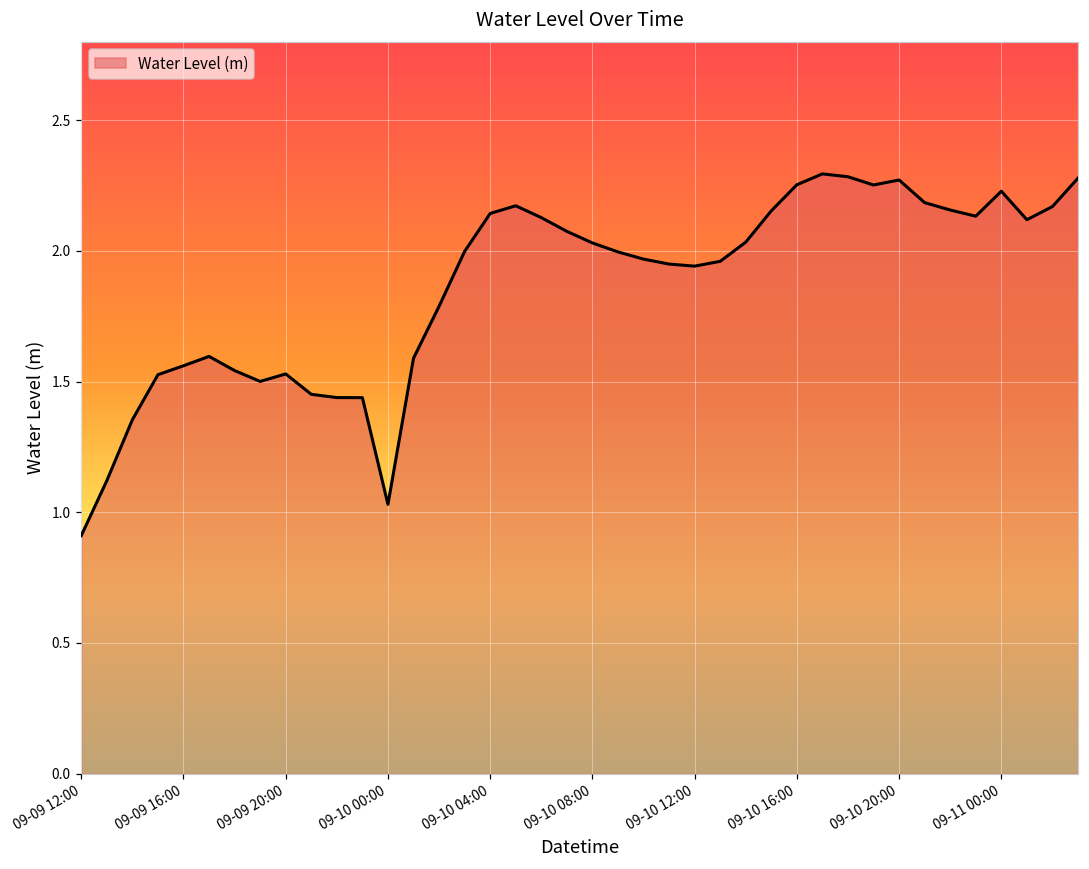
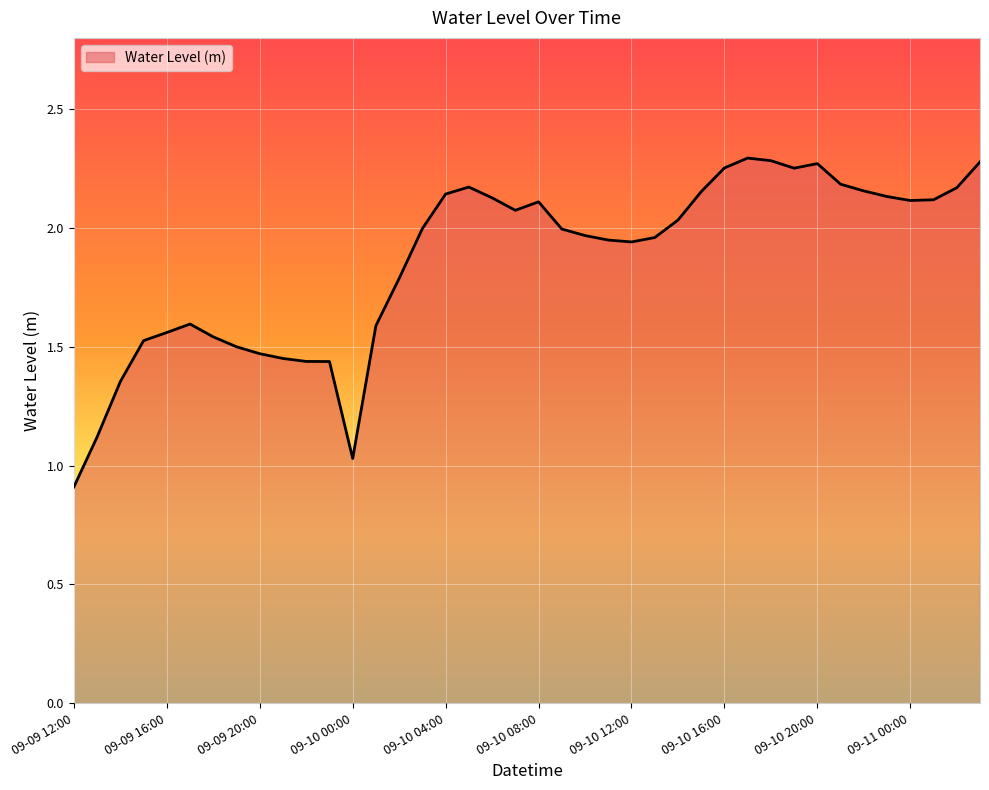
  {
    "09-09 12:00": 0.91,
    "09-09 16:00": 1.56,
-   "09-09 20:00": 1.53,
+   "09-09 20:00": 1.47,
    "09-10 00:00": 1.03,
    "09-10 04:00": 2.14,
-   "09-10 08:00": 2.03,
+   "09-10 08:00": 2.11,
    "09-10 12:00": 1.94,
    "09-10 16:00": 2.25,
    "09-10 20:00": 2.27,
-   "09-11 00:00": 2.23
+   "09-11 00:00": 2.12
  }
